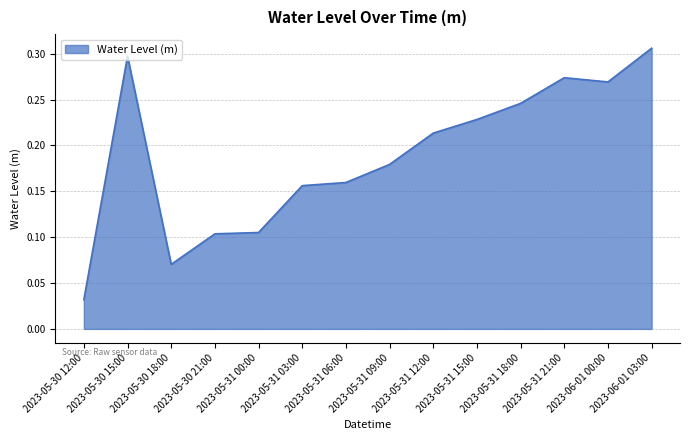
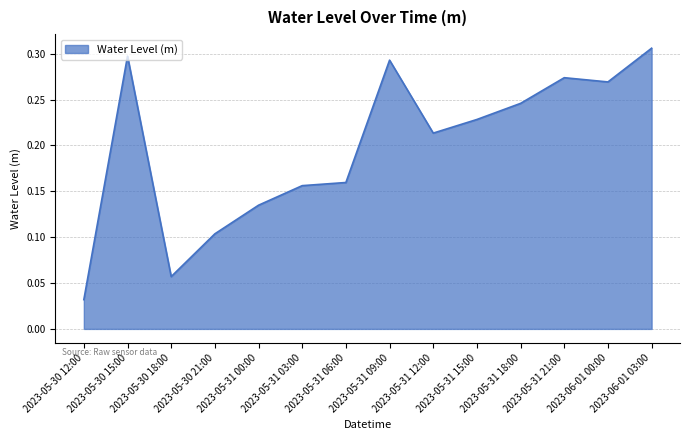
  {
    "2023-05-30 12:00": 0.03,
-   "2023-05-30 18:00": 0.07,
+   "2023-05-30 18:00": 0.06,
    "2023-05-30 21:00": 0.10,
-   "2023-05-31 00:00": 0.11,
+   "2023-05-31 00:00": 0.13,
    "2023-05-31 03:00": 0.16,
    "2023-05-31 06:00": 0.16,
-   "2023-05-31 09:00": 0.18,
+   "2023-05-31 09:00": 0.29,
    "2023-05-31 12:00": 0.21,
    "2023-05-31 15:00": 0.23,
    "2023-05-31 18:00": 0.25,
    "2023-05-31 21:00": 0.27,
    "2023-06-01 00:00": 0.27,
    "2023-06-01 03:00": 0.31
  }
